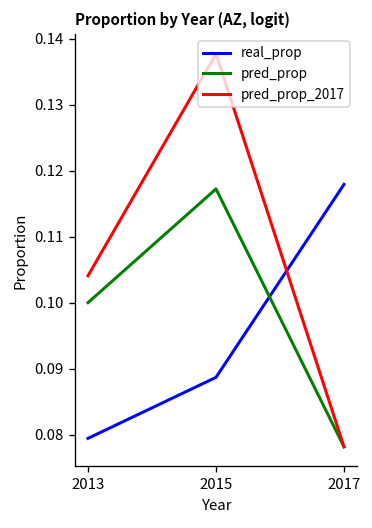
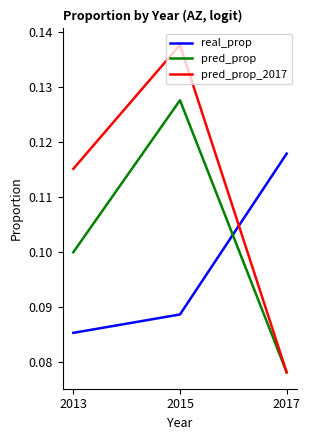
  {
    "real_prop": {
-     "2013": 0.079,
+     "2013": 0.085,
      "2015": 0.089,
      "2017": 0.118
    },
    "pred_prop": {
      "2013": 0.100,
-     "2015": 0.117
+     "2015": 0.128
    },
    "pred_prop_2017": {
-     "2013": 0.104
+     "2013": 0.115
    }
  }
